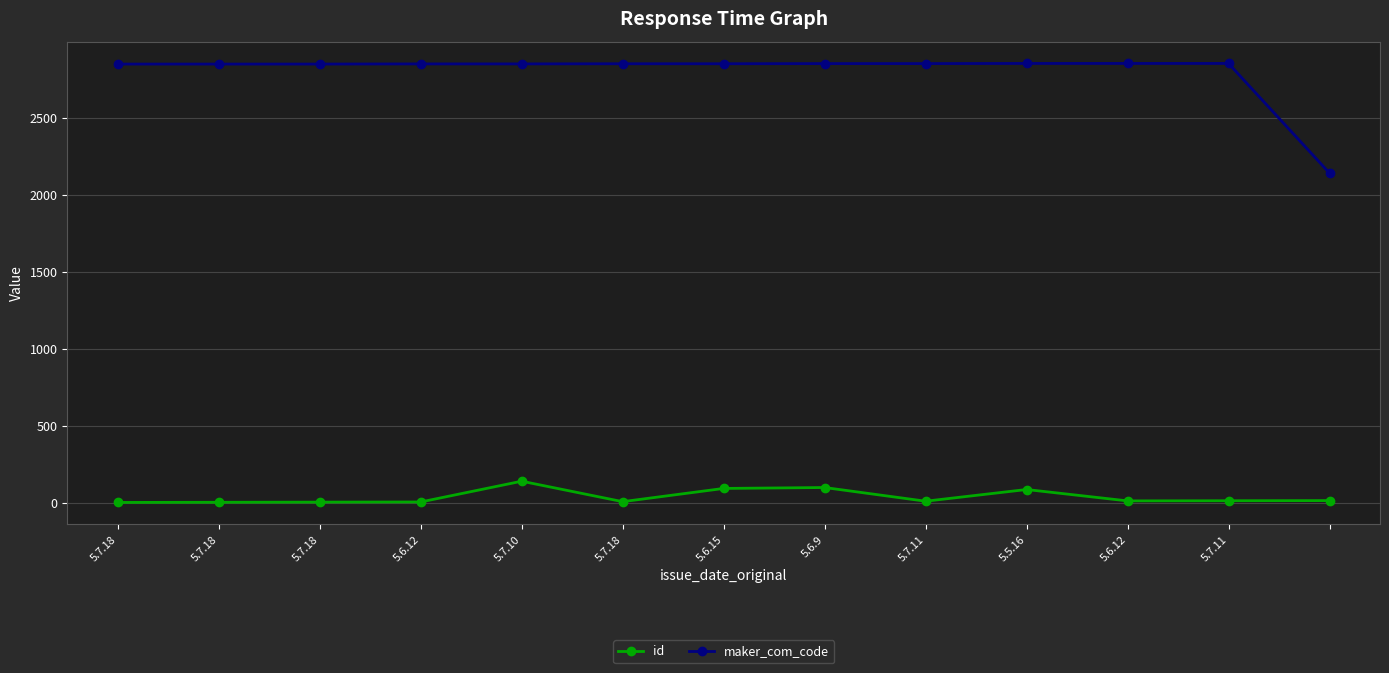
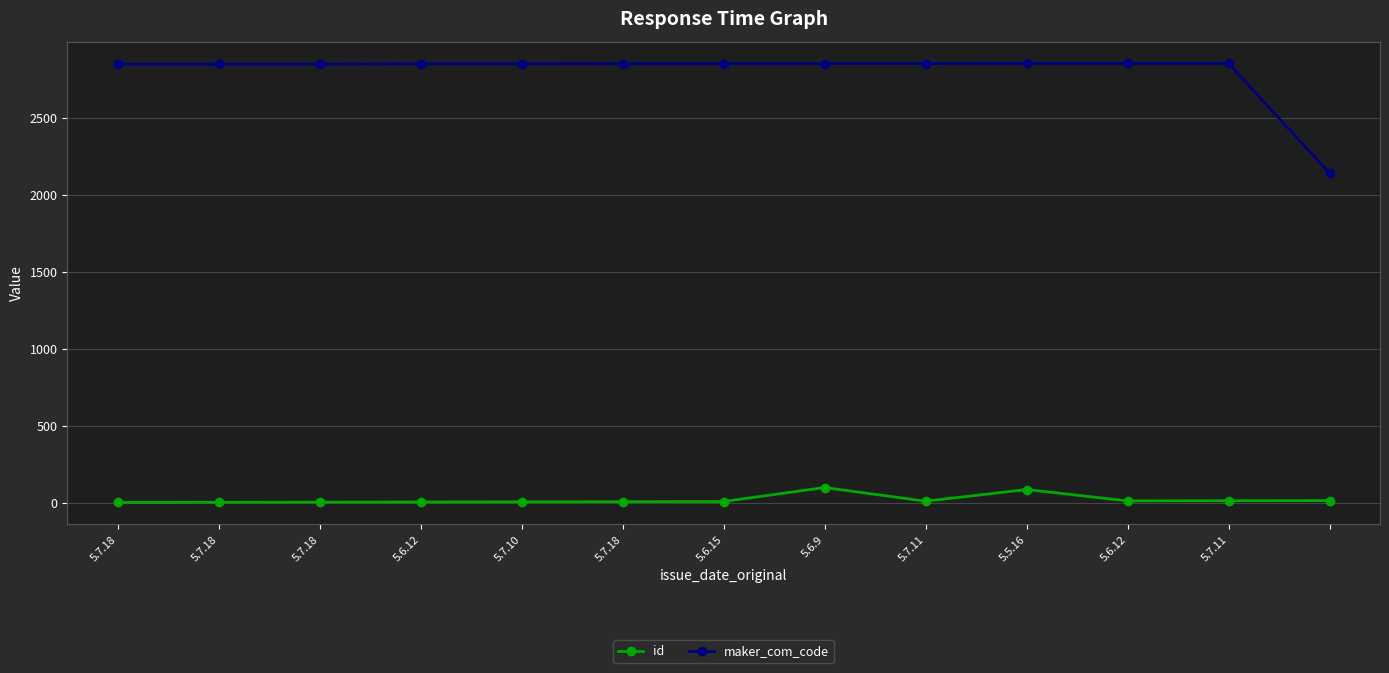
  {
    "id": {
-     "5.7.10": 140,
-     "5.6.15": 90,
+     "5.7.10": 10,
+     "5.6.15": 10,
      "5.6.9": 100,
      "5.5.16": 90
    },
    "maker_com_code": {
      "5.7.10": 2850,
      "5.6.15": 2850,
      "5.6.9": 2850,
      "5.5.16": 2860
    }
  }
